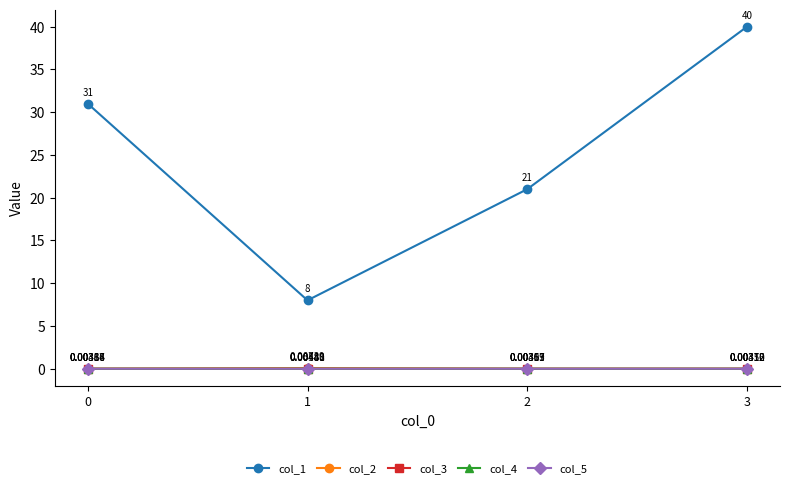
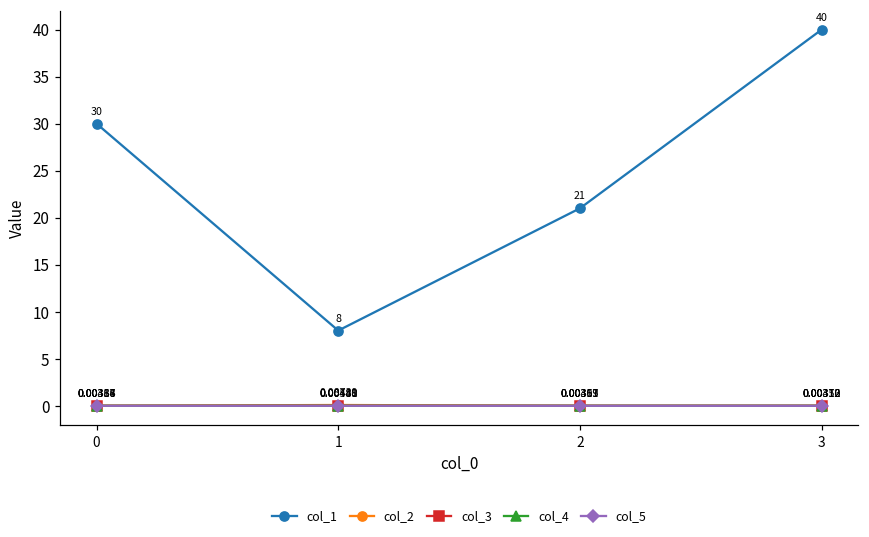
  {
    "col_1": {
-     "0": 31,
+     "0": 30,
      "1": 8,
      "2": 21,
      "3": 40
    }
  }
